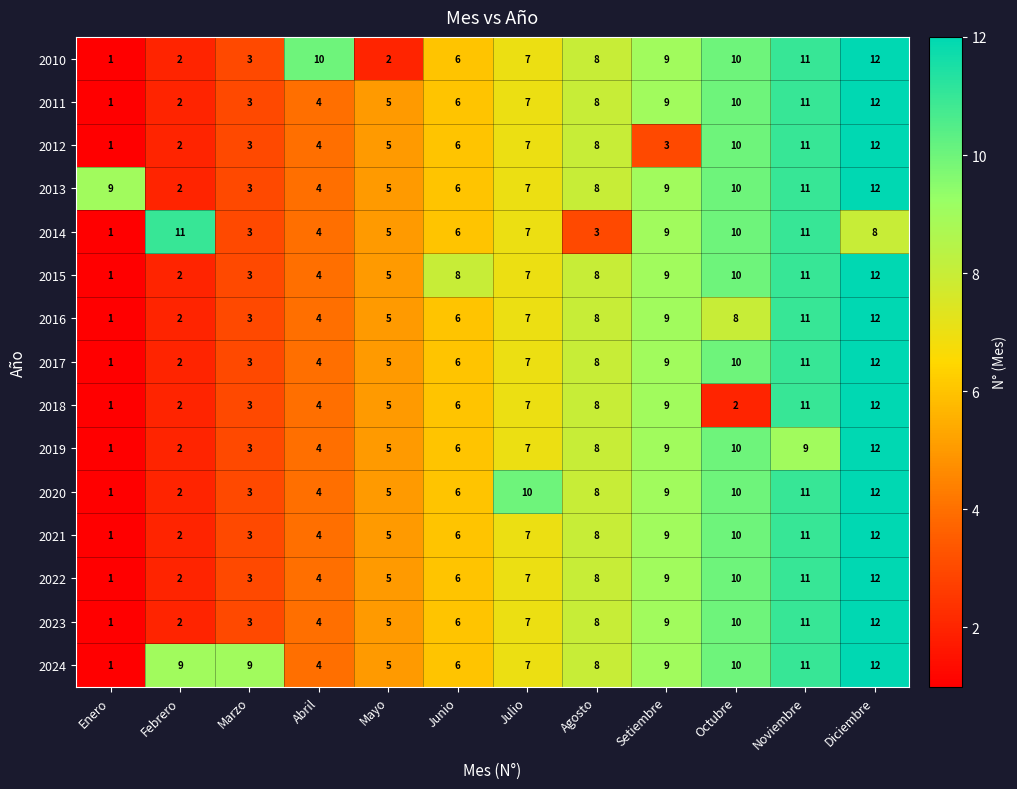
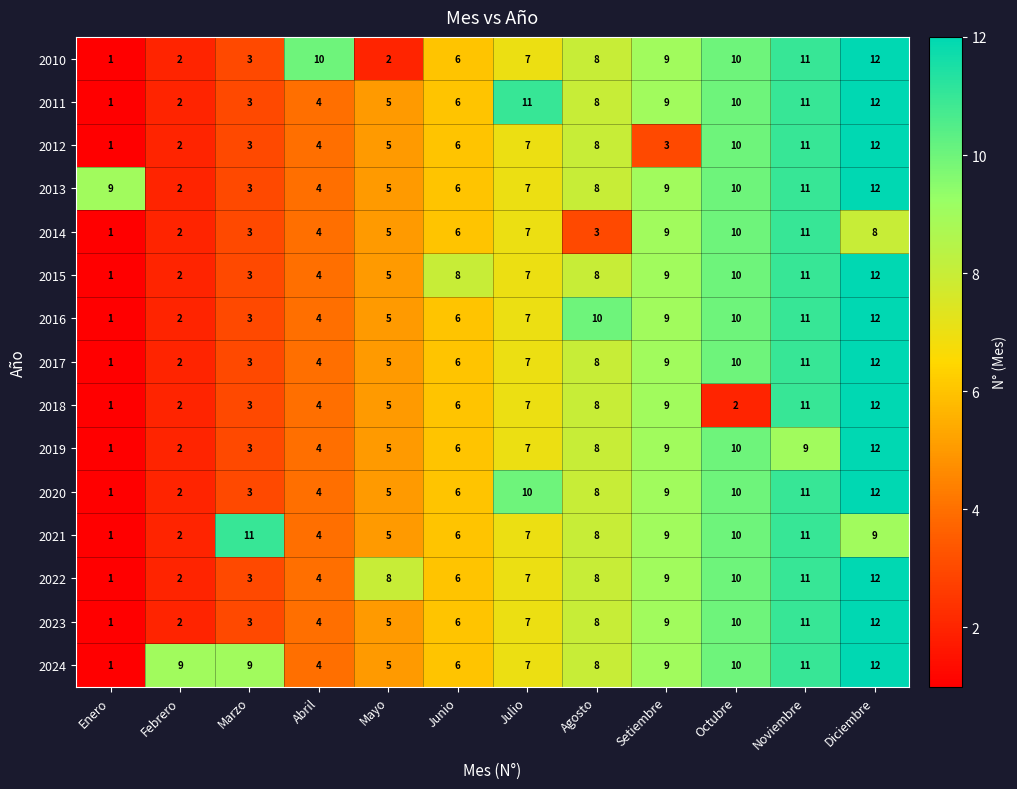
  {
    "2010": {
      "Enero": 1,
      "Febrero": 2,
      "Marzo": 3,
      "Abril": 10,
      "Mayo": 2,
      "Junio": 6,
      "Julio": 7,
      "Agosto": 8,
      "Setiembre": 9,
      "Octubre": 10,
      "Noviembre": 11,
      "Diciembre": 12
    },
    "2011": {
      "Enero": 1,
      "Febrero": 2,
      "Marzo": 3,
      "Abril": 4,
      "Mayo": 5,
      "Junio": 6,
-     "Julio": 7,
+     "Julio": 11,
      "Agosto": 8,
      "Setiembre": 9,
      "Octubre": 10,
      "Noviembre": 11,
      "Diciembre": 12
    },
    "2012": {
      "Enero": 1,
      "Febrero": 2,
      "Marzo": 3,
      "Abril": 4,
      "Mayo": 5,
      "Junio": 6,
      "Julio": 7,
      "Agosto": 8,
      "Setiembre": 3,
      "Octubre": 10,
      "Noviembre": 11,
      "Diciembre": 12
    },
    "2013": {
      "Enero": 9,
      "Febrero": 2,
      "Marzo": 3,
      "Abril": 4,
      "Mayo": 5,
      "Junio": 6,
      "Julio": 7,
      "Agosto": 8,
      "Setiembre": 9,
      "Octubre": 10,
      "Noviembre": 11,
      "Diciembre": 12
    },
    "2014": {
      "Enero": 1,
-     "Febrero": 11,
+     "Febrero": 2,
      "Marzo": 3,
      "Abril": 4,
      "Mayo": 5,
      "Junio": 6,
      "Julio": 7,
      "Agosto": 3,
      "Setiembre": 9,
      "Octubre": 10,
      "Noviembre": 11,
      "Diciembre": 8
    },
    "2015": {
      "Enero": 1,
      "Febrero": 2,
      "Marzo": 3,
      "Abril": 4,
      "Mayo": 5,
      "Junio": 8,
      "Julio": 7,
      "Agosto": 8,
      "Setiembre": 9,
      "Octubre": 10,
      "Noviembre": 11,
      "Diciembre": 12
    },
    "2016": {
      "Enero": 1,
      "Febrero": 2,
      "Marzo": 3,
      "Abril": 4,
      "Mayo": 5,
      "Junio": 6,
      "Julio": 7,
-     "Agosto": 8,
+     "Agosto": 10,
      "Setiembre": 9,
-     "Octubre": 8,
+     "Octubre": 10,
      "Noviembre": 11,
      "Diciembre": 12
    },
    "2017": {
      "Enero": 1,
      "Febrero": 2,
      "Marzo": 3,
      "Abril": 4,
      "Mayo": 5,
      "Junio": 6,
      "Julio": 7,
      "Agosto": 8,
      "Setiembre": 9,
      "Octubre": 10,
      "Noviembre": 11,
      "Diciembre": 12
    },
    "2018": {
      "Enero": 1,
      "Febrero": 2,
      "Marzo": 3,
      "Abril": 4,
      "Mayo": 5,
      "Junio": 6,
      "Julio": 7,
      "Agosto": 8,
      "Setiembre": 9,
      "Octubre": 2,
      "Noviembre": 11,
      "Diciembre": 12
    },
    "2019": {
      "Enero": 1,
      "Febrero": 2,
      "Marzo": 3,
      "Abril": 4,
      "Mayo": 5,
      "Junio": 6,
      "Julio": 7,
      "Agosto": 8,
      "Setiembre": 9,
      "Octubre": 10,
      "Noviembre": 9,
      "Diciembre": 12
    },
    "2020": {
      "Enero": 1,
      "Febrero": 2,
      "Marzo": 3,
      "Abril": 4,
      "Mayo": 5,
      "Junio": 6,
      "Julio": 10,
      "Agosto": 8,
      "Setiembre": 9,
      "Octubre": 10,
      "Noviembre": 11,
      "Diciembre": 12
    },
    "2021": {
      "Enero": 1,
      "Febrero": 2,
-     "Marzo": 3,
+     "Marzo": 11,
      "Abril": 4,
      "Mayo": 5,
      "Junio": 6,
      "Julio": 7,
      "Agosto": 8,
      "Setiembre": 9,
      "Octubre": 10,
      "Noviembre": 11,
-     "Diciembre": 12
+     "Diciembre": 9
    },
    "2022": {
      "Enero": 1,
      "Febrero": 2,
      "Marzo": 3,
      "Abril": 4,
-     "Mayo": 5,
+     "Mayo": 8,
      "Junio": 6,
      "Julio": 7,
      "Agosto": 8,
      "Setiembre": 9,
      "Octubre": 10,
      "Noviembre": 11,
      "Diciembre": 12
    },
    "2023": {
      "Enero": 1,
      "Febrero": 2,
      "Marzo": 3,
      "Abril": 4,
      "Mayo": 5,
      "Junio": 6,
      "Julio": 7,
      "Agosto": 8,
      "Setiembre": 9,
      "Octubre": 10,
      "Noviembre": 11,
      "Diciembre": 12
    },
    "2024": {
      "Enero": 1,
      "Febrero": 9,
      "Marzo": 9,
      "Abril": 4,
      "Mayo": 5,
      "Junio": 6,
      "Julio": 7,
      "Agosto": 8,
      "Setiembre": 9,
      "Octubre": 10,
      "Noviembre": 11,
      "Diciembre": 12
    }
  }
